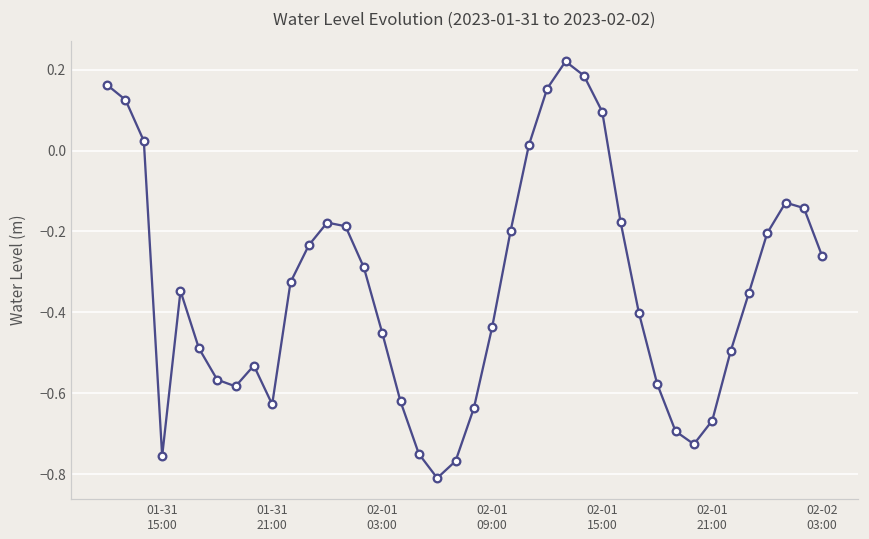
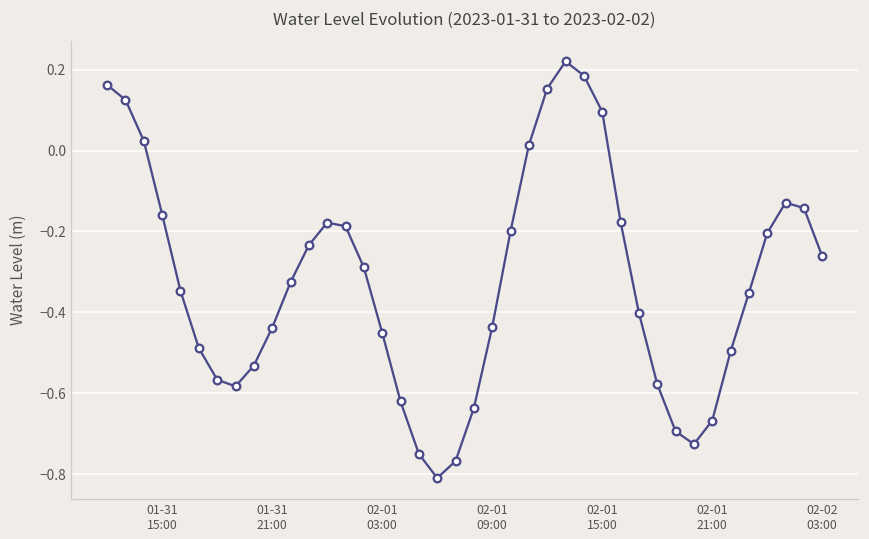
  {
-   "01-31 15:00": -0.76,
-   "01-31 21:00": -0.63,
+   "01-31 15:00": -0.16,
+   "01-31 21:00": -0.44,
    "02-01 03:00": -0.45,
    "02-01 09:00": -0.44,
    "02-01 15:00": 0.10,
    "02-01 21:00": -0.67,
    "02-02 03:00": -0.26
  }
